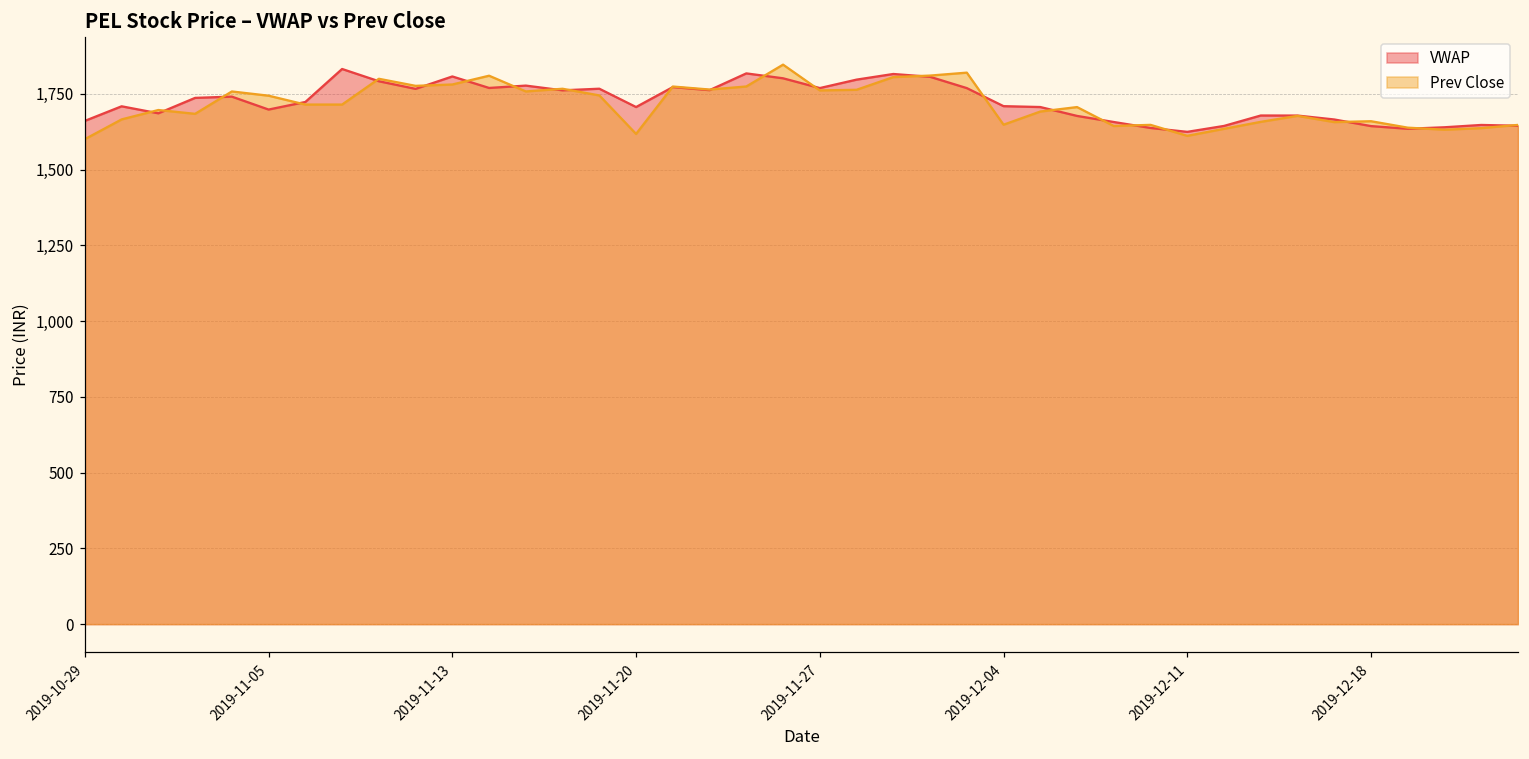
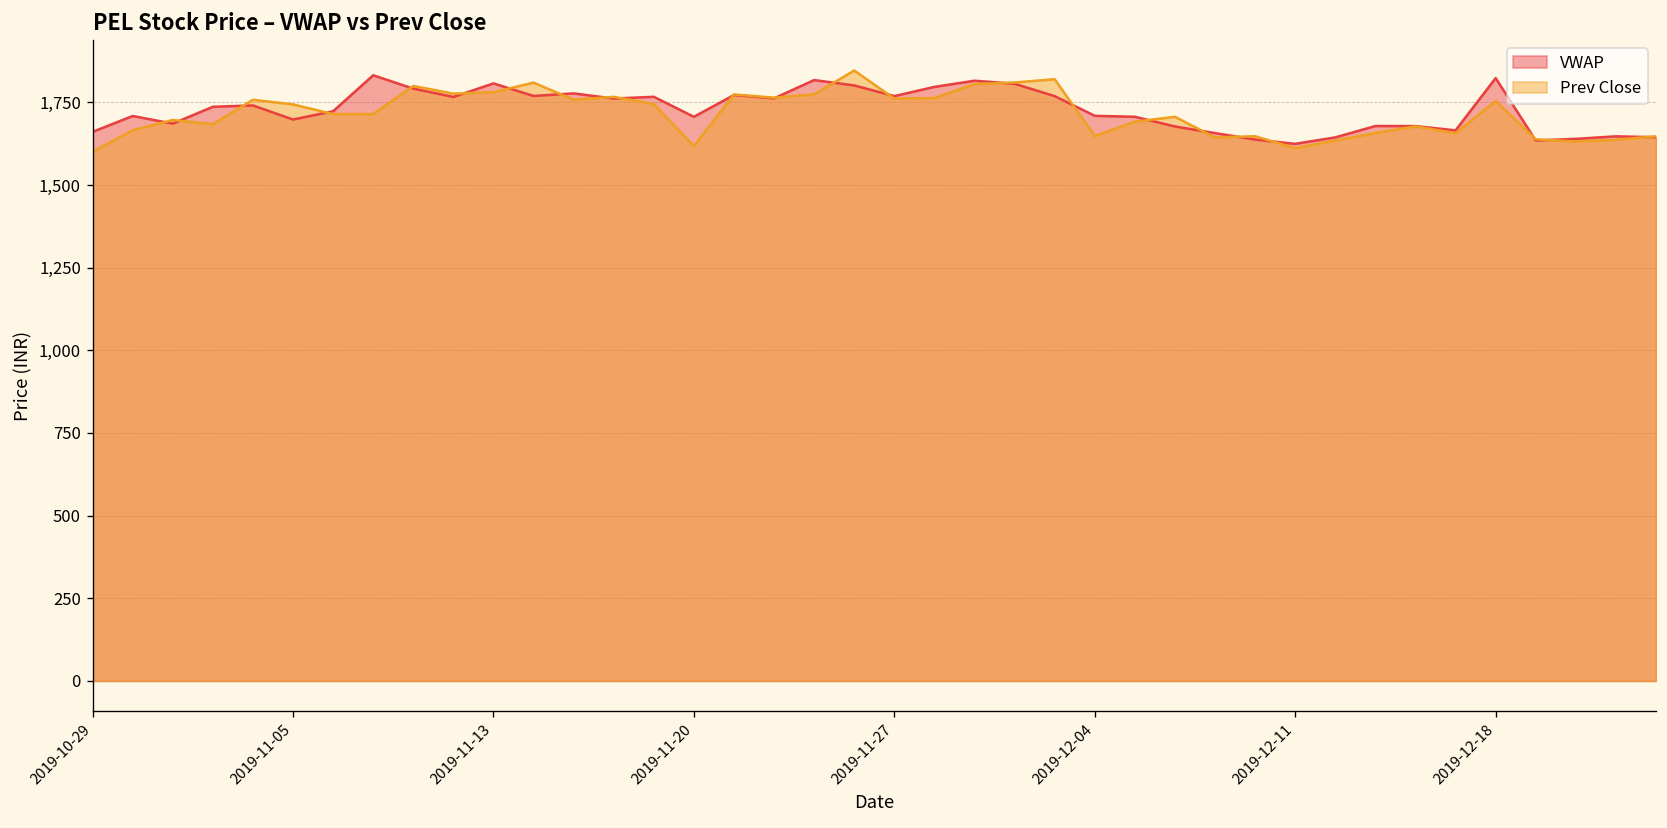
  {
    "VWAP": {
      "2019-10-29": "1,660",
      "2019-11-05": "1,700",
      "2019-11-13": "1,810",
      "2019-11-20": "1,710",
      "2019-12-04": "1,710",
      "2019-12-11": "1,620",
-     "2019-12-18": "1,640"
+     "2019-12-18": "1,820"
    },
    "Prev Close": {
      "2019-10-29": "1,600",
      "2019-11-05": "1,740",
      "2019-11-13": "1,780",
      "2019-11-20": "1,620",
      "2019-12-04": "1,650",
      "2019-12-11": "1,610",
-     "2019-12-18": "1,660"
+     "2019-12-18": "1,750"
    }
  }
